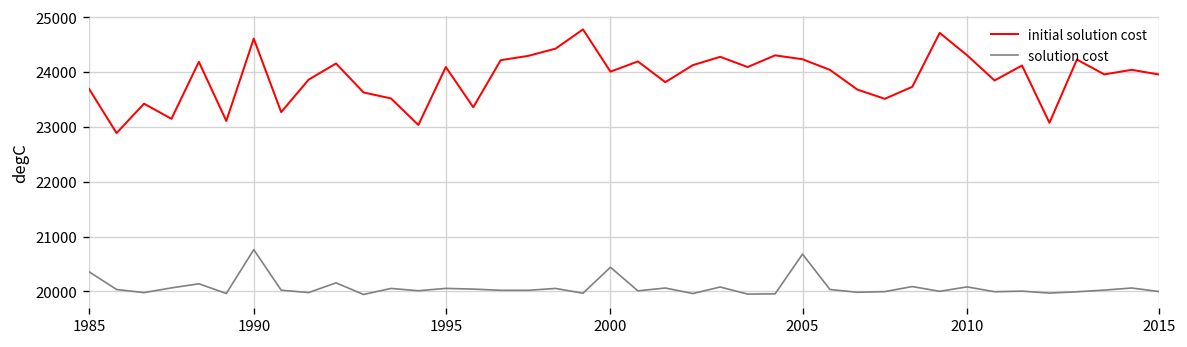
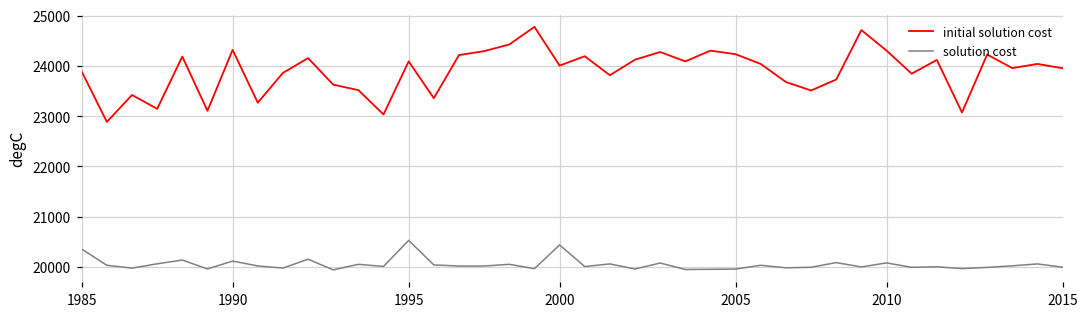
  {
    "initial solution cost": {
-     "1985": 23700,
-     "1990": 24600,
+     "1985": 23900,
+     "1990": 24300,
      "1995": 24100,
      "2000": 24000,
      "2005": 24200,
      "2010": 24300,
      "2015": 24000
    },
    "solution cost": {
      "1985": 20400,
-     "1990": 20800,
-     "1995": 20100,
+     "1990": 20100,
+     "1995": 20500,
      "2000": 20400,
-     "2005": 20700,
+     "2005": 20000,
      "2010": 20100,
      "2015": 20000
    }
  }
